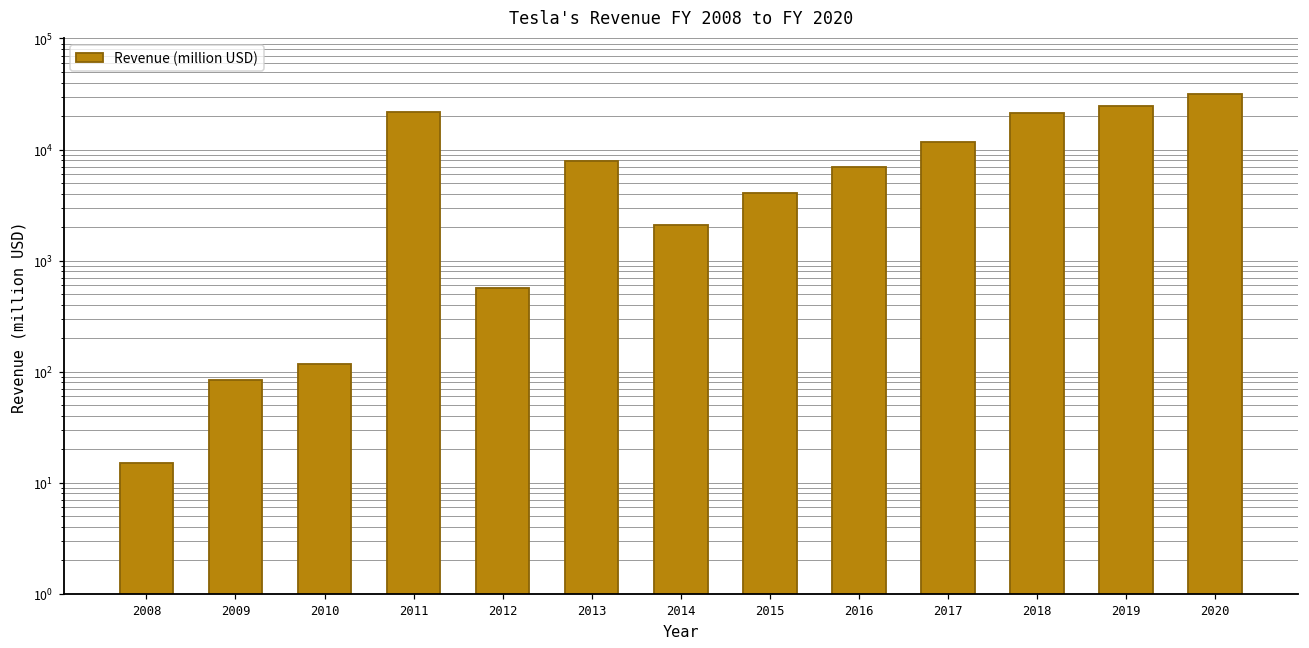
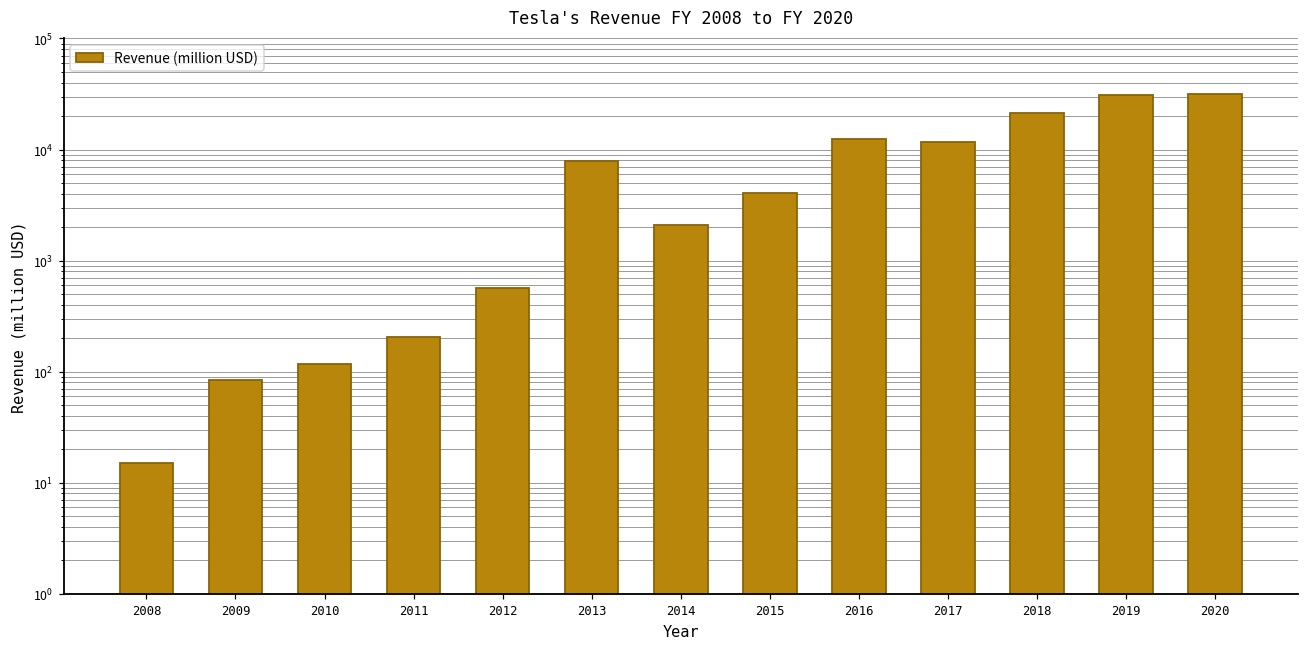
  {
    "2008": 15,
    "2009": 80,
    "2010": 120,
-   "2011": 22000,
+   "2011": 200,
    "2012": 600,
    "2013": 8000,
    "2014": 2100,
    "2015": 4000,
-   "2016": 7000,
+   "2016": 12000,
    "2017": 12000,
    "2018": 21000,
-   "2019": 25000,
+   "2019": 31000,
    "2020": 32000
  }
